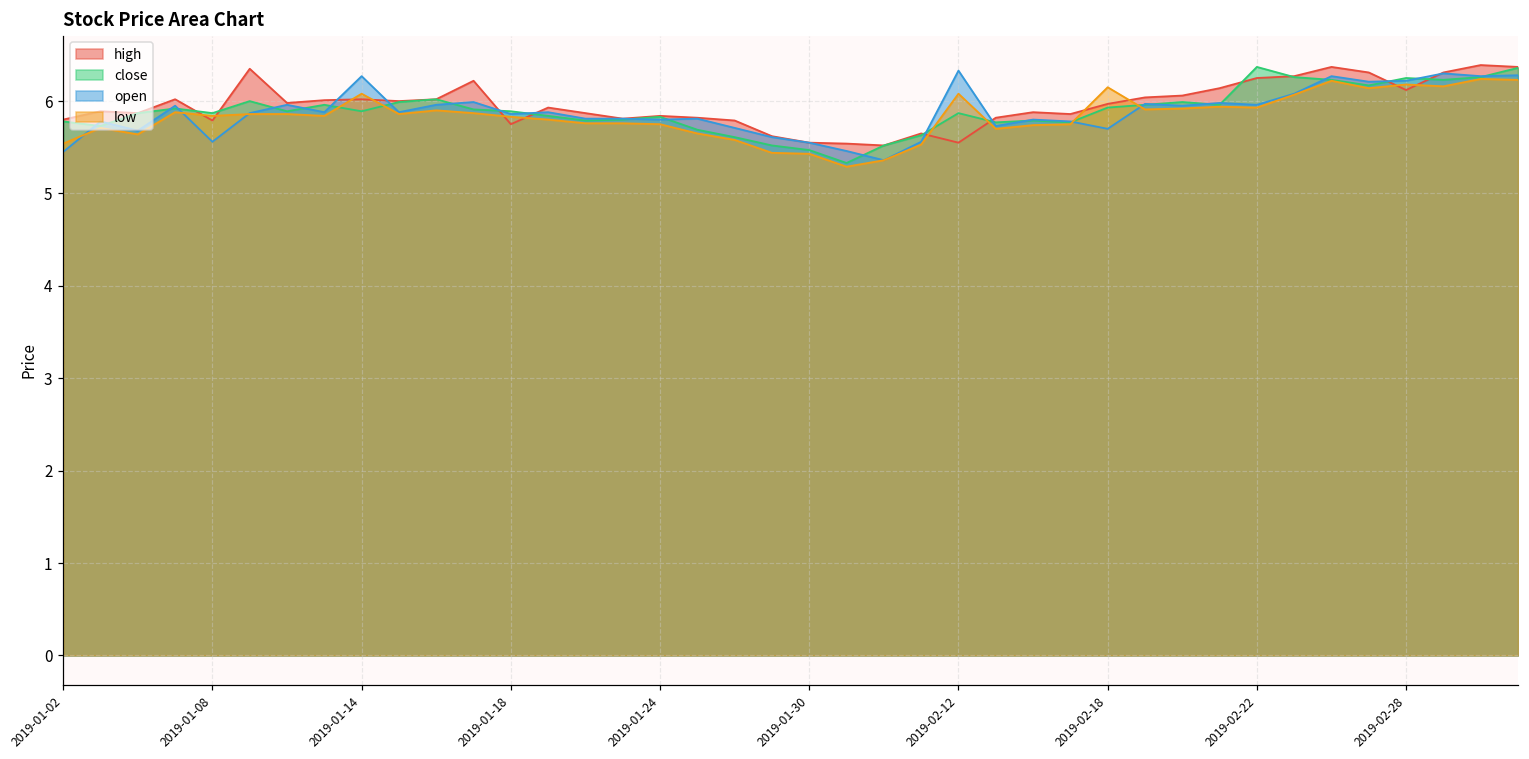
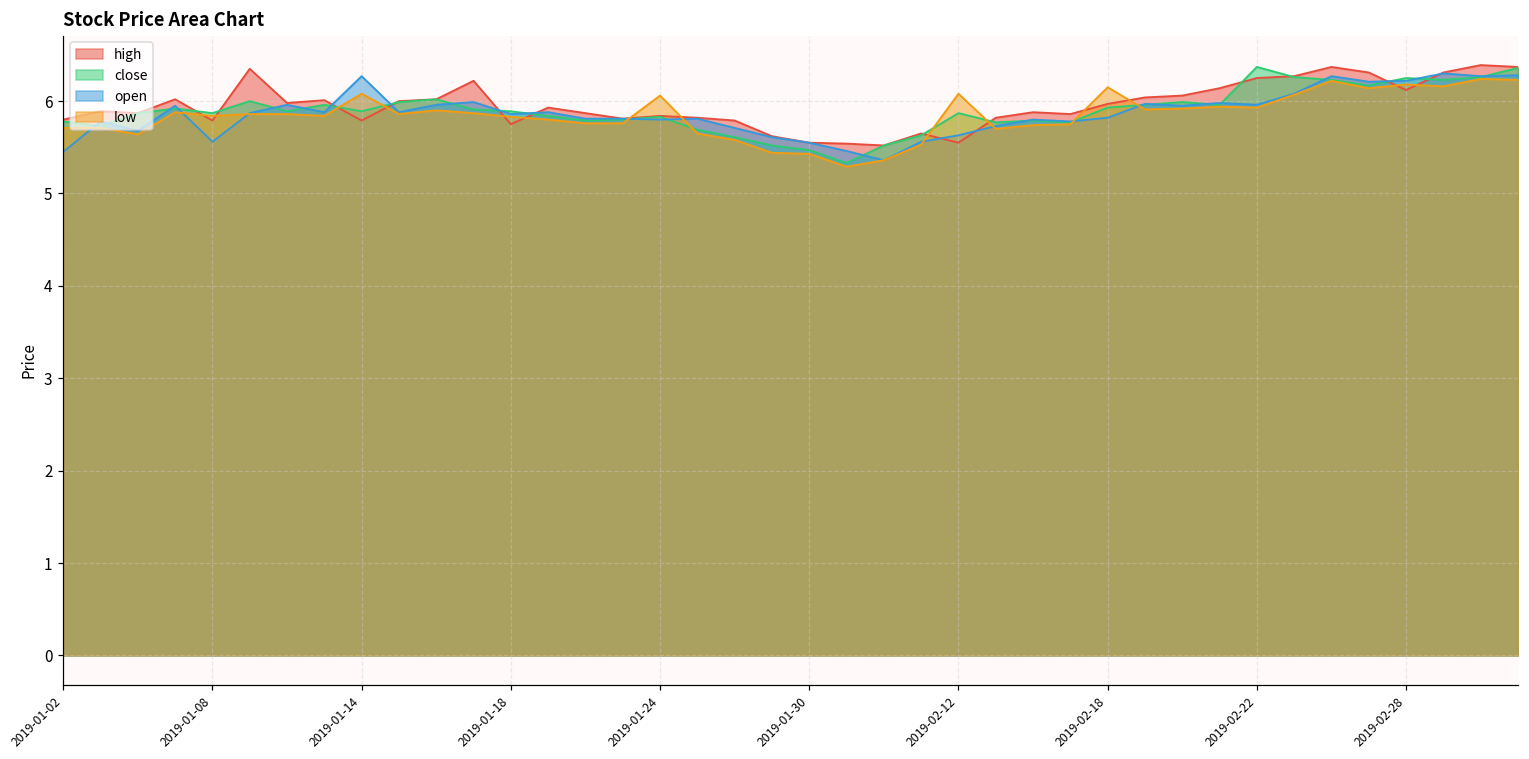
  {
    "high": {
      "2019-01-08": 5.8,
-     "2019-01-14": 6.0,
+     "2019-01-14": 5.8,
      "2019-01-18": 5.8,
      "2019-02-12": 5.6,
      "2019-02-18": 6.0,
      "2019-02-22": 6.3,
      "2019-02-28": 6.1
    },
    "close": {
      "2019-01-08": 5.9,
      "2019-01-14": 5.9,
      "2019-01-30": 5.5,
      "2019-02-12": 5.9,
      "2019-02-18": 5.9,
      "2019-02-22": 6.4
    },
    "open": {
      "2019-01-02": 5.5,
      "2019-01-08": 5.6,
      "2019-01-14": 6.3,
-     "2019-02-12": 6.3,
-     "2019-02-18": 5.7
+     "2019-02-12": 5.6,
+     "2019-02-18": 5.8
    },
    "low": {
-     "2019-01-02": 5.5,
+     "2019-01-02": 5.7,
      "2019-01-08": 5.8,
      "2019-01-14": 6.1,
-     "2019-01-24": 5.8,
+     "2019-01-24": 6.1,
      "2019-01-30": 5.4,
      "2019-02-12": 6.1,
      "2019-02-18": 6.2,
      "2019-02-28": 6.2
    }
  }
